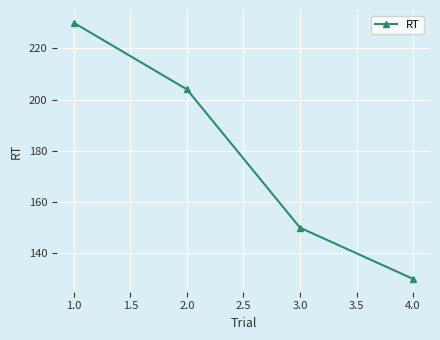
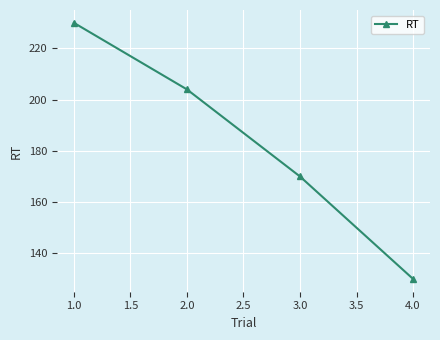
  {
    "1.0": 230,
    "2.0": 204,
-   "3.0": 150,
+   "3.0": 170,
    "4.0": 130
  }
